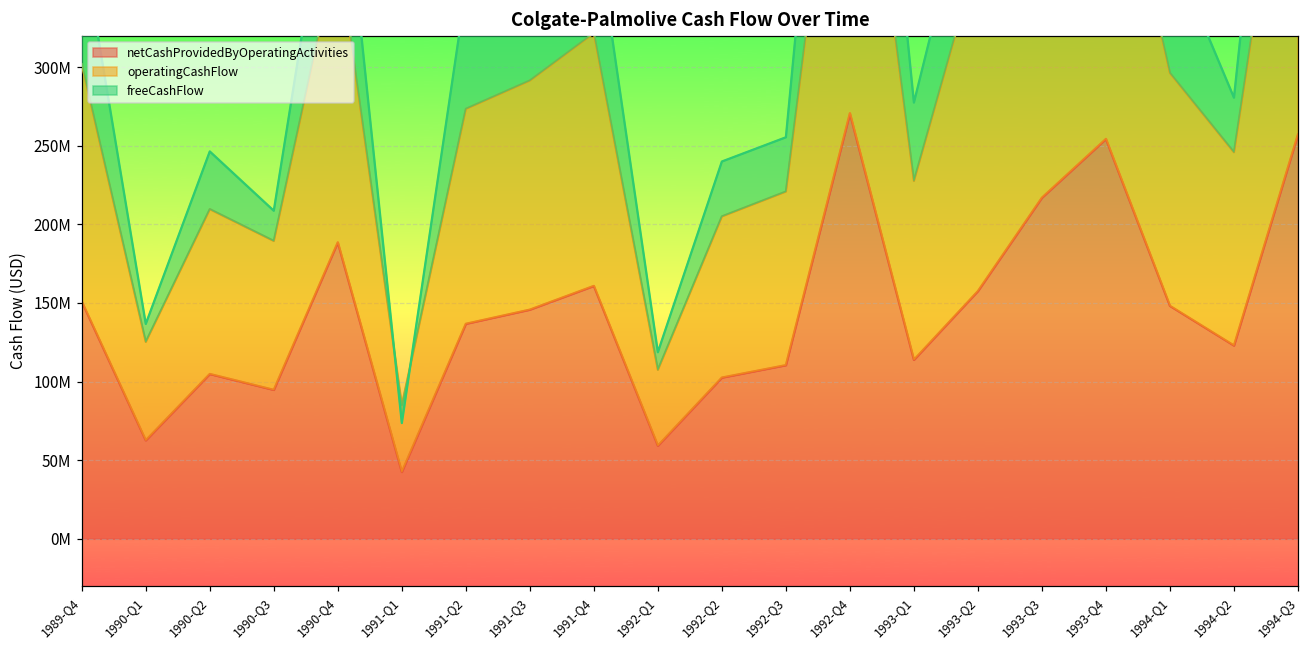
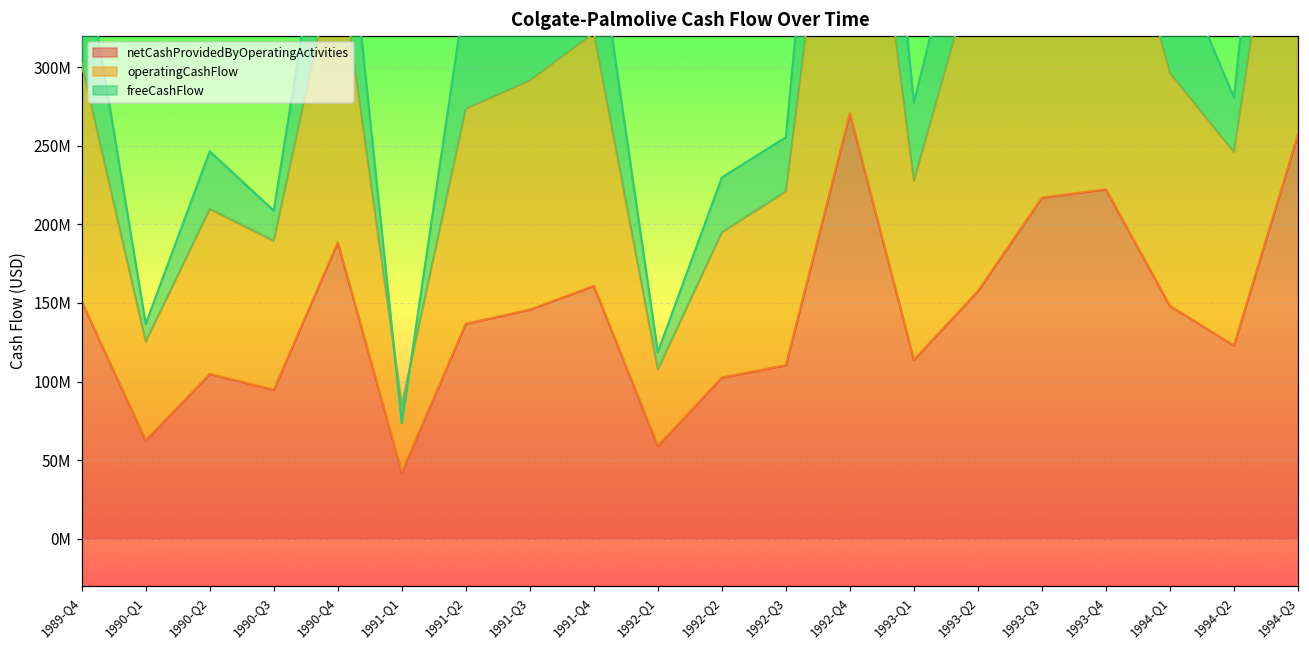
  {
    "netCashProvidedByOperatingActivities": {
      "1989-Q4": 151000000,
      "1990-Q1": 63000000,
      "1990-Q2": 105000000,
      "1990-Q3": 95000000,
      "1990-Q4": 189000000,
      "1991-Q1": 43000000,
      "1991-Q2": 137000000,
      "1991-Q3": 146000000,
      "1991-Q4": 161000000,
      "1992-Q1": 59000000,
      "1992-Q2": 103000000,
      "1992-Q3": 110000000,
      "1992-Q4": 271000000,
      "1993-Q1": 114000000,
      "1993-Q2": 158000000,
      "1993-Q3": 217000000,
-     "1993-Q4": 254000000,
+     "1993-Q4": 222000000,
      "1994-Q1": 148000000,
      "1994-Q2": 123000000,
      "1994-Q3": 257000000
    },
    "operatingCashFlow": {
      "1989-Q4": 151000000,
      "1990-Q1": 63000000,
      "1990-Q2": 105000000,
      "1990-Q3": 95000000,
      "1991-Q2": 137000000,
      "1991-Q3": 146000000,
      "1992-Q1": 48000000,
-     "1992-Q2": 103000000,
+     "1992-Q2": 92000000,
      "1992-Q3": 110000000,
      "1993-Q1": 114000000,
      "1994-Q1": 148000000,
      "1994-Q2": 123000000
    }
  }
